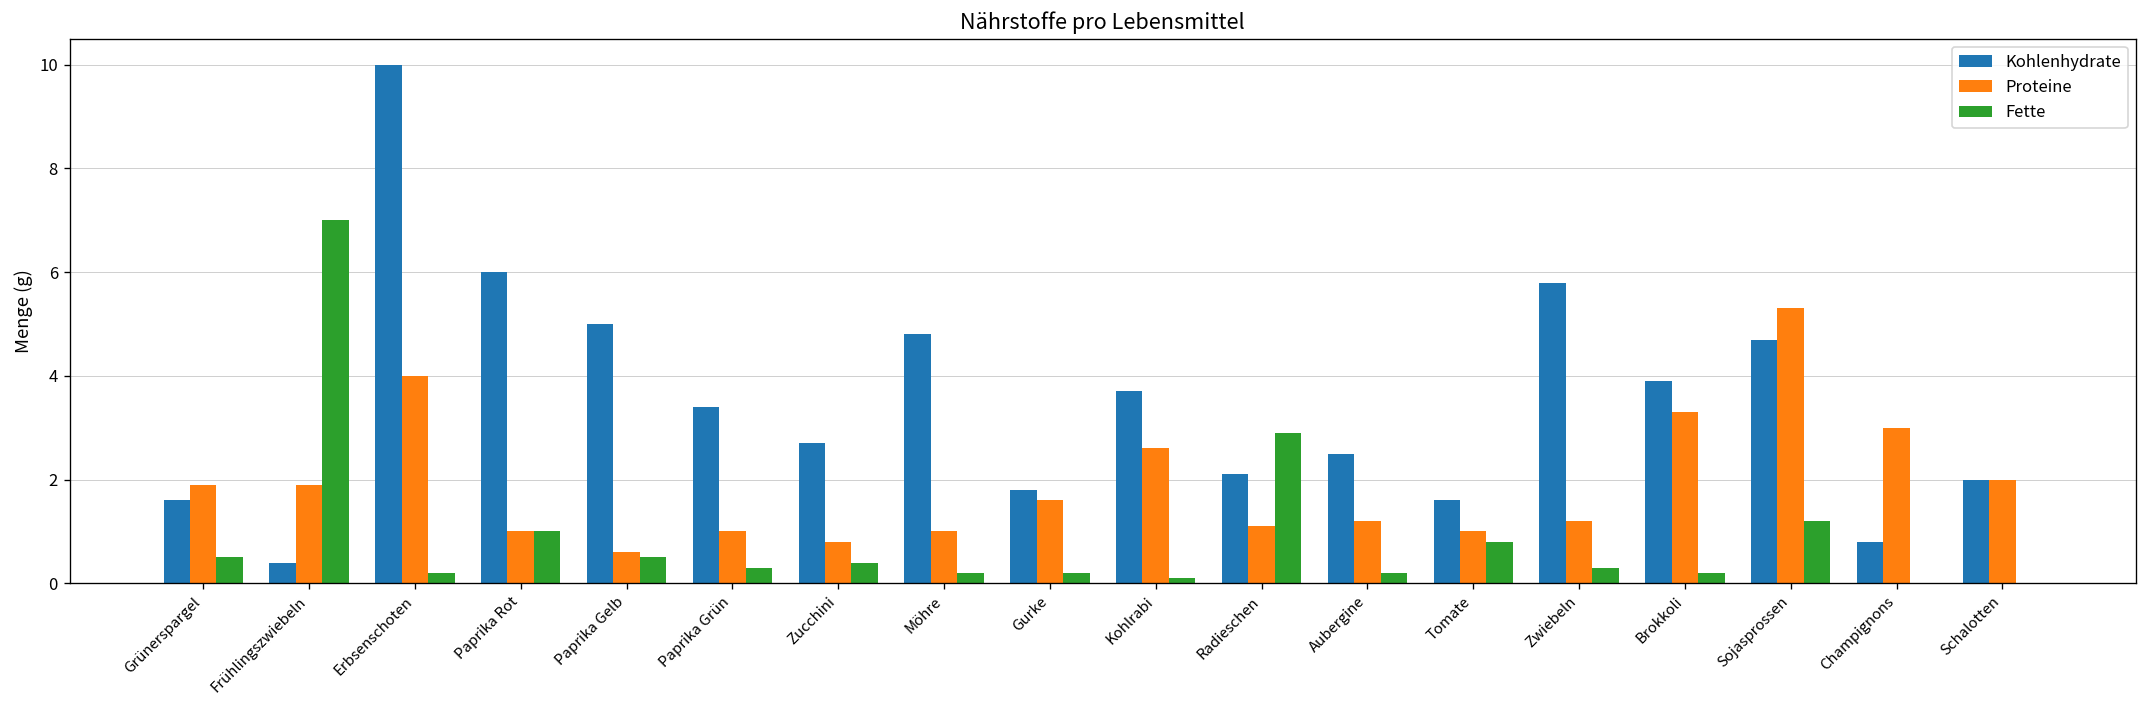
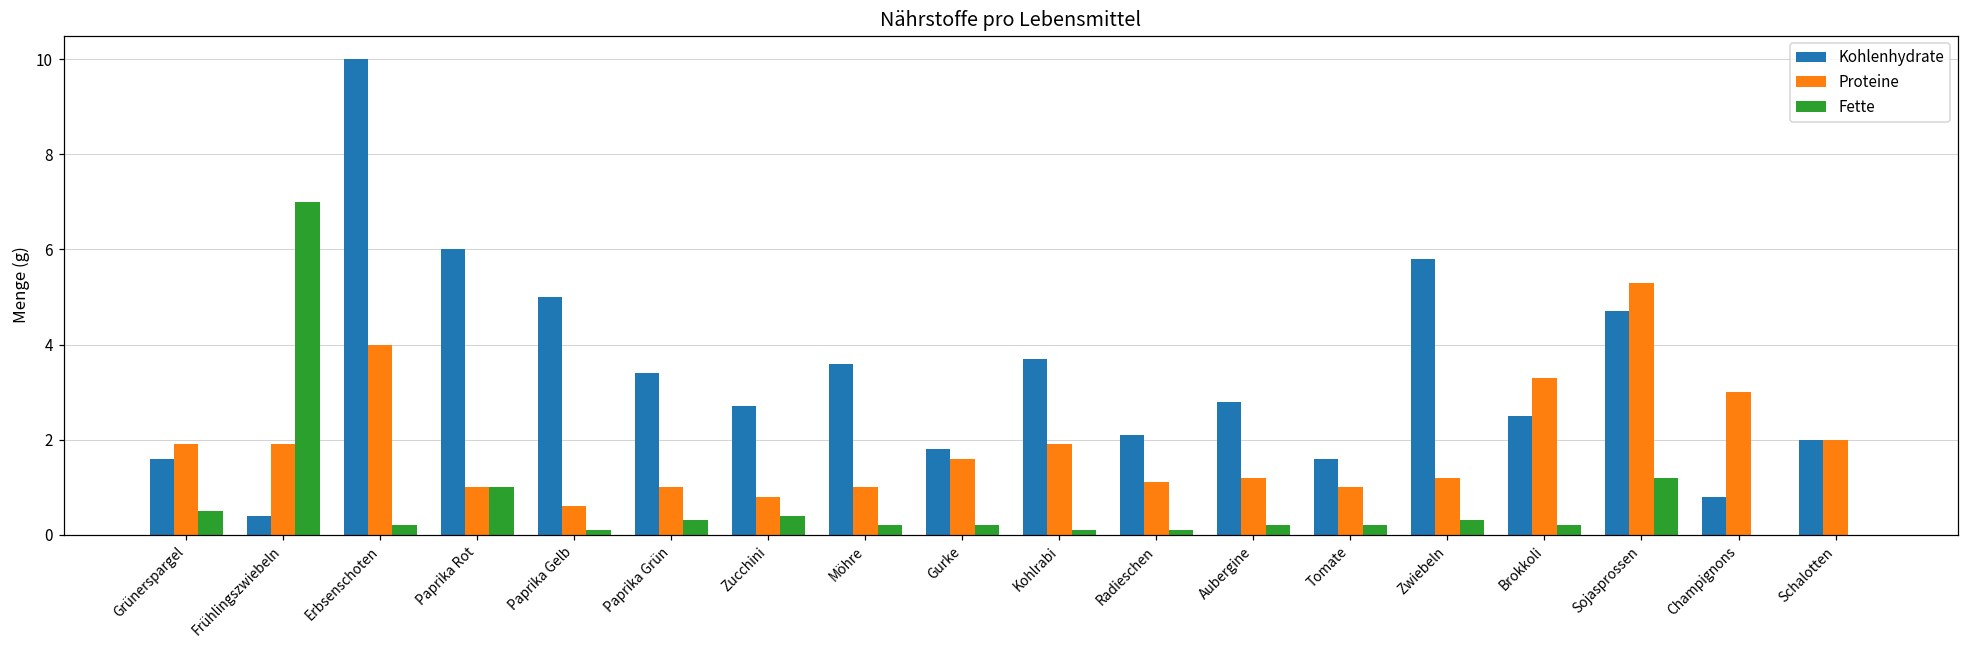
  {
    "Kohlenhydrate": {
      "Grünerspargel": 1.6,
      "Frühlingszwiebeln": 0.4,
      "Erbsenschoten": 10.0,
      "Paprika Rot": 6.0,
      "Paprika Gelb": 5.0,
      "Paprika Grün": 3.4,
      "Zucchini": 2.7,
-     "Möhre": 4.8,
+     "Möhre": 3.6,
      "Gurke": 1.8,
      "Kohlrabi": 3.7,
      "Radieschen": 2.1,
-     "Aubergine": 2.5,
+     "Aubergine": 2.8,
      "Tomate": 1.6,
      "Zwiebeln": 5.8,
-     "Brokkoli": 3.9,
+     "Brokkoli": 2.5,
      "Sojasprossen": 4.7,
      "Champignons": 0.8,
      "Schalotten": 2.0
    },
    "Proteine": {
      "Grünerspargel": 1.9,
      "Frühlingszwiebeln": 1.9,
      "Erbsenschoten": 4.0,
      "Paprika Rot": 1.0,
      "Paprika Gelb": 0.6,
      "Paprika Grün": 1.0,
      "Zucchini": 0.8,
      "Möhre": 1.0,
      "Gurke": 1.6,
-     "Kohlrabi": 2.6,
+     "Kohlrabi": 1.9,
      "Radieschen": 1.1,
      "Aubergine": 1.2,
      "Tomate": 1.0,
      "Zwiebeln": 1.2,
      "Brokkoli": 3.3,
      "Sojasprossen": 5.3,
      "Champignons": 3.0,
      "Schalotten": 2.0
    },
    "Fette": {
      "Grünerspargel": 0.5,
      "Frühlingszwiebeln": 7.0,
      "Erbsenschoten": 0.2,
      "Paprika Rot": 1.0,
-     "Paprika Gelb": 0.5,
+     "Paprika Gelb": 0.1,
      "Paprika Grün": 0.3,
      "Zucchini": 0.4,
      "Möhre": 0.2,
      "Gurke": 0.2,
      "Kohlrabi": 0.1,
-     "Radieschen": 2.9,
+     "Radieschen": 0.1,
      "Aubergine": 0.2,
-     "Tomate": 0.8,
+     "Tomate": 0.2,
      "Zwiebeln": 0.3,
      "Brokkoli": 0.2,
      "Sojasprossen": 1.2,
      "Champignons": 0.0,
      "Schalotten": 0.0
    }
  }
